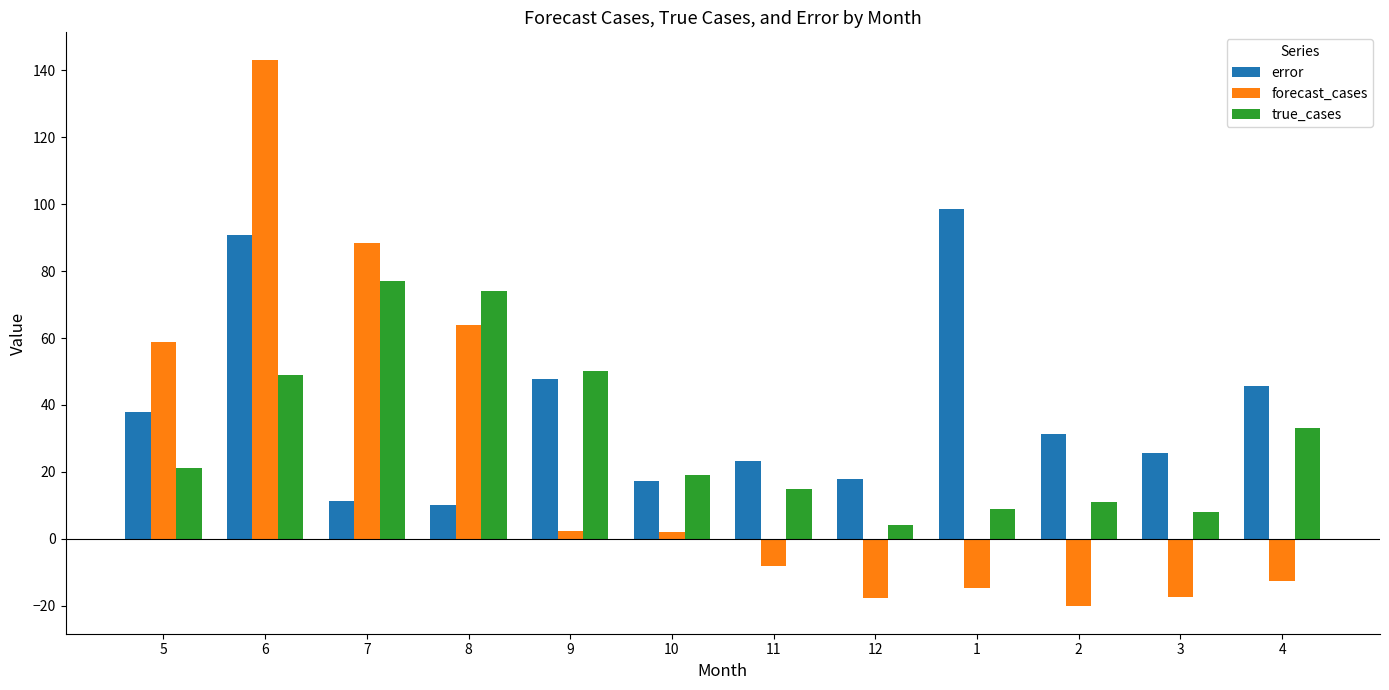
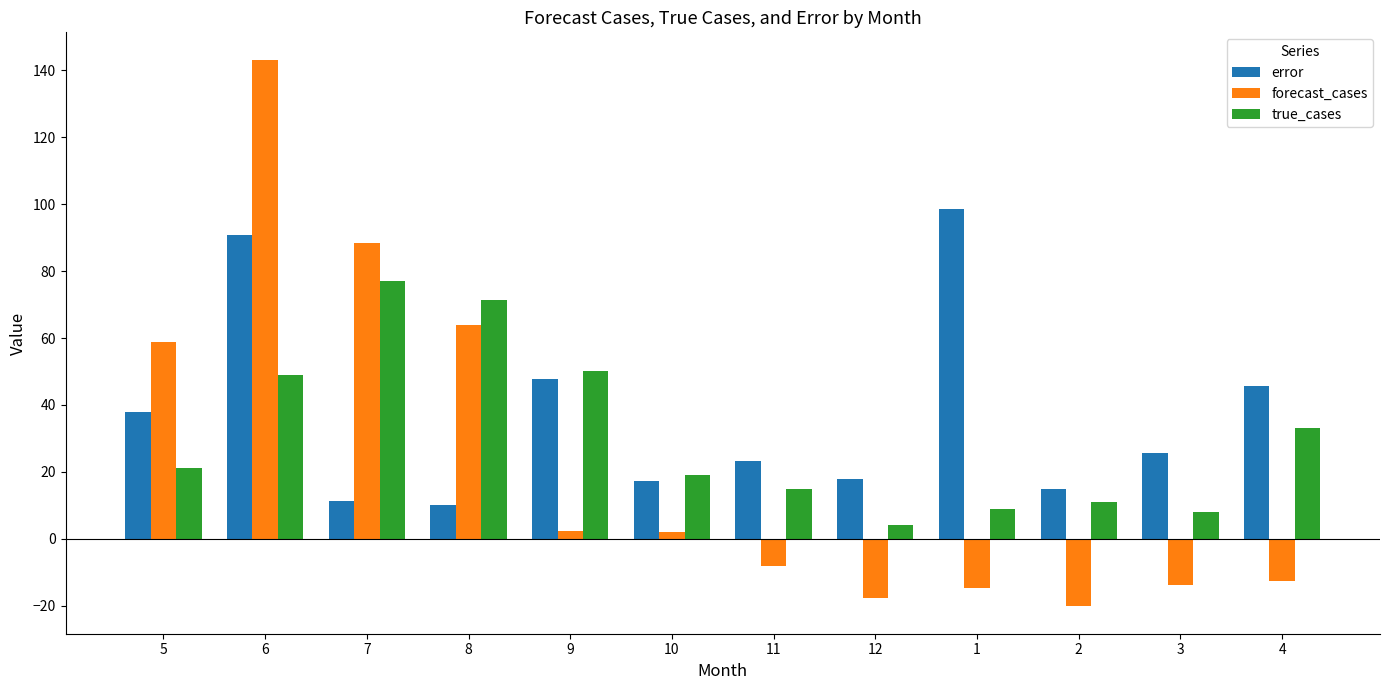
  {
    "error": {
      "5": 38,
      "6": 91,
      "7": 11,
      "8": 10,
      "9": 48,
      "10": 17,
      "11": 23,
      "12": 18,
      "1": 99,
-     "2": 31,
+     "2": 15,
      "3": 26,
      "4": 46
    },
    "forecast_cases": {
      "5": 59,
      "6": 143,
      "7": 88,
      "8": 64,
      "9": 2,
      "10": 2,
      "11": -8,
      "12": -18,
      "1": -15,
      "2": -20,
-     "3": -18,
+     "3": -14,
      "4": -13
    },
    "true_cases": {
      "5": 21,
      "6": 49,
      "7": 77,
-     "8": 74,
+     "8": 72,
      "9": 50,
      "10": 19,
      "11": 15,
      "12": 4,
      "1": 9,
      "2": 11,
      "3": 8,
      "4": 33
    }
  }
